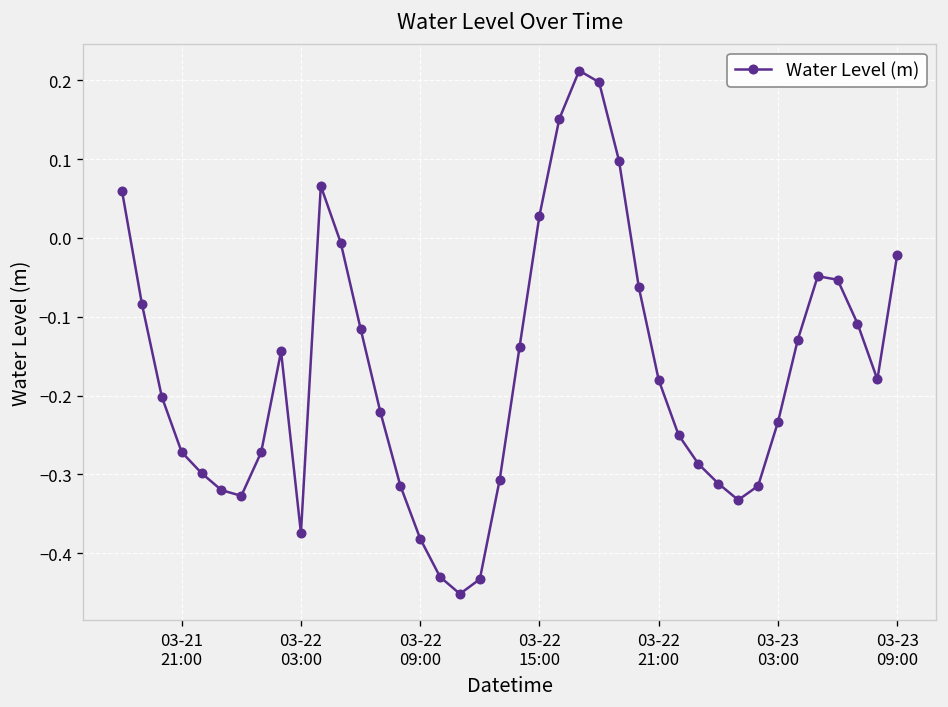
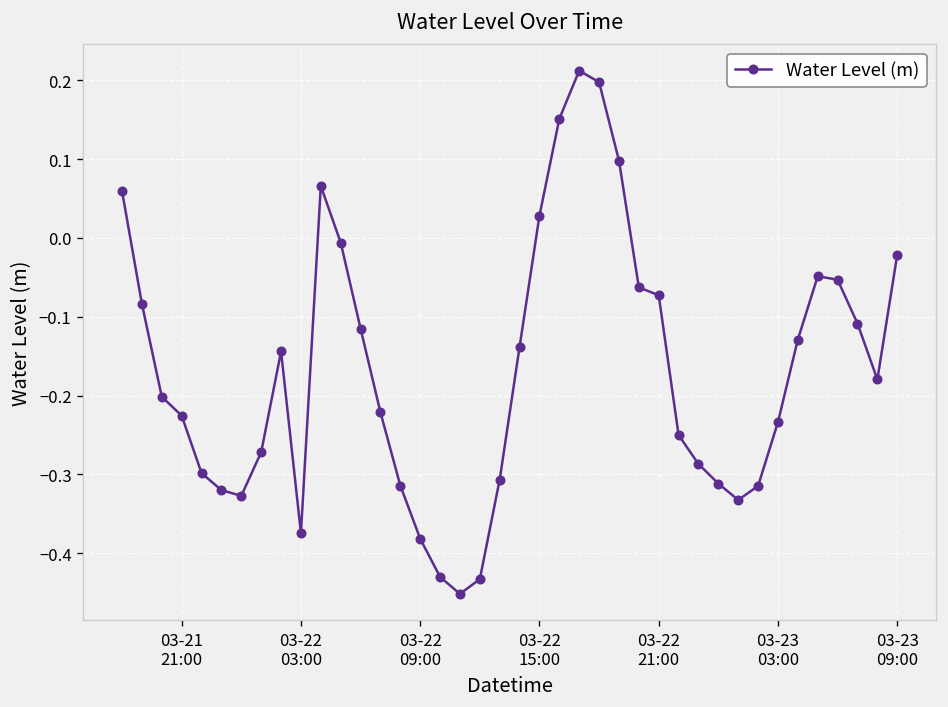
  {
-   "03-21 21:00": -0.27,
+   "03-21 21:00": -0.23,
    "03-22 03:00": -0.37,
    "03-22 09:00": -0.38,
    "03-22 15:00": 0.03,
-   "03-22 21:00": -0.18,
+   "03-22 21:00": -0.07,
    "03-23 03:00": -0.23,
    "03-23 09:00": -0.02
  }
